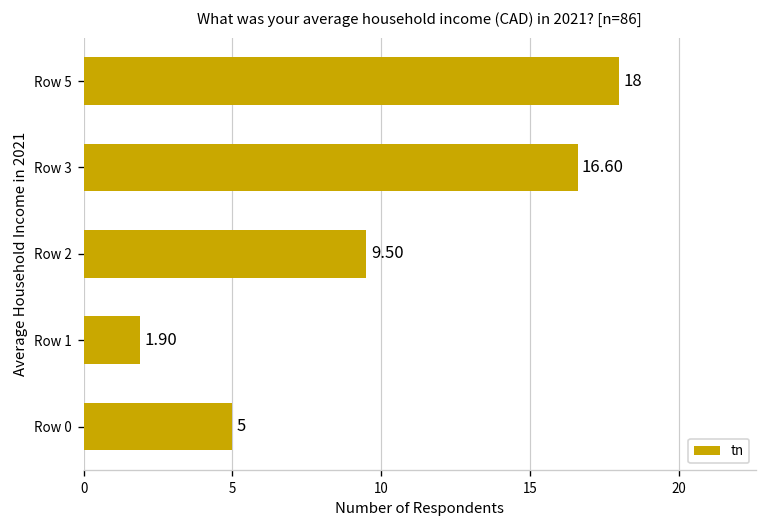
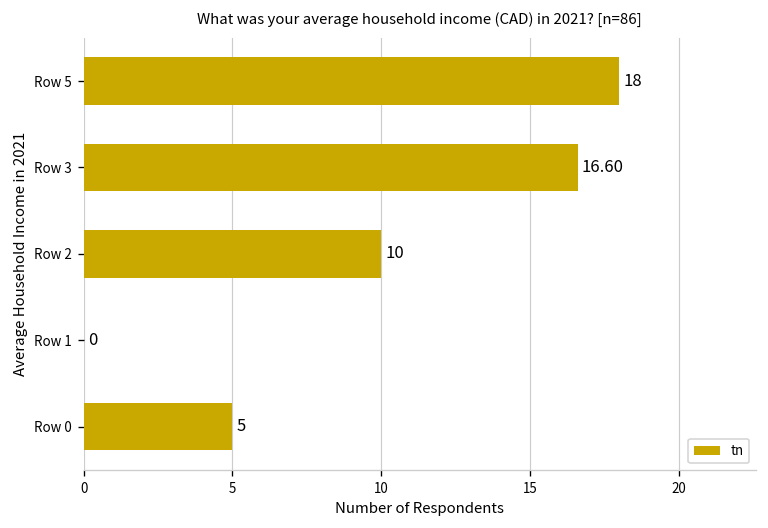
  {
    "Row 5": 18,
    "Row 3": 16.60,
-   "Row 2": 9.50,
-   "Row 1": 1.90,
+   "Row 2": 10,
+   "Row 1": 0,
    "Row 0": 5
  }
